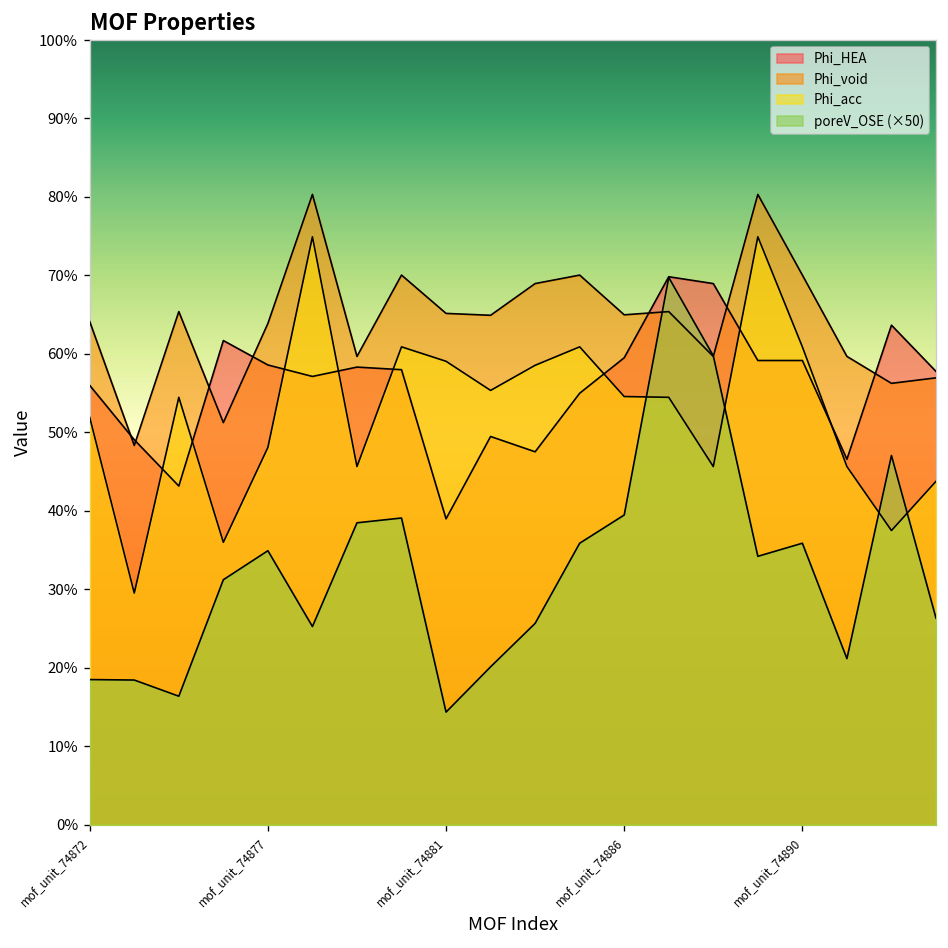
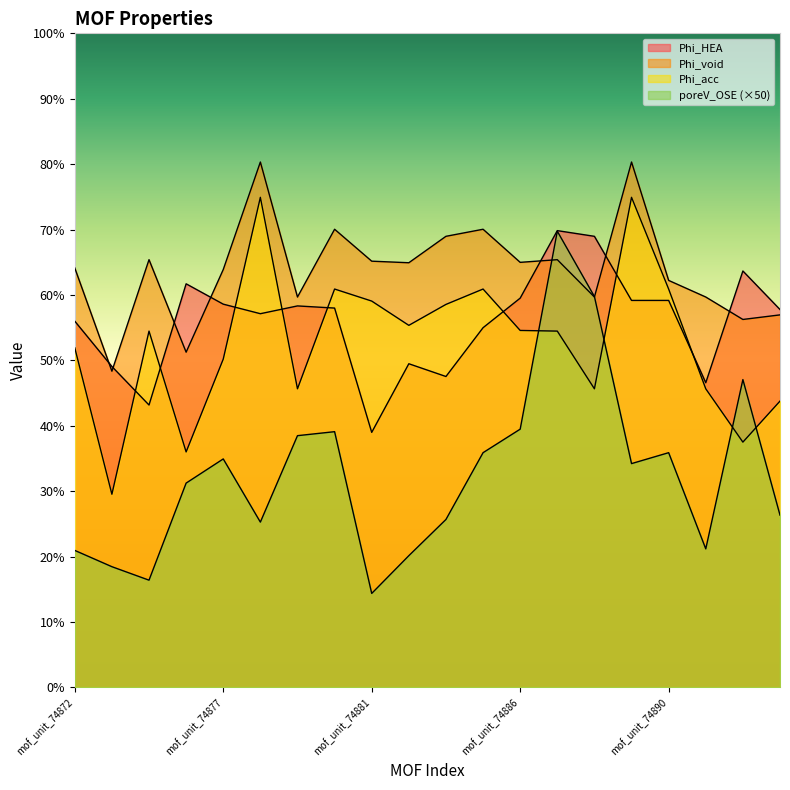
  {
    "Phi_HEA": {
      "mof_unit_74872": "56%",
      "mof_unit_74877": "59%",
      "mof_unit_74881": "39%",
      "mof_unit_74886": "60%",
      "mof_unit_74890": "59%"
    },
    "Phi_void": {
      "mof_unit_74872": "64%",
      "mof_unit_74877": "64%",
      "mof_unit_74881": "65%",
      "mof_unit_74886": "65%",
-     "mof_unit_74890": "70%"
+     "mof_unit_74890": "62%"
    },
    "Phi_acc": {
      "mof_unit_74872": "52%",
-     "mof_unit_74877": "48%",
+     "mof_unit_74877": "50%",
      "mof_unit_74881": "59%",
      "mof_unit_74886": "55%",
      "mof_unit_74890": "61%"
    },
    "poreV_OSE (×50)": {
-     "mof_unit_74872": "19%",
+     "mof_unit_74872": "21%",
      "mof_unit_74877": "35%",
      "mof_unit_74881": "14%",
      "mof_unit_74886": "39%",
      "mof_unit_74890": "36%"
    }
  }
